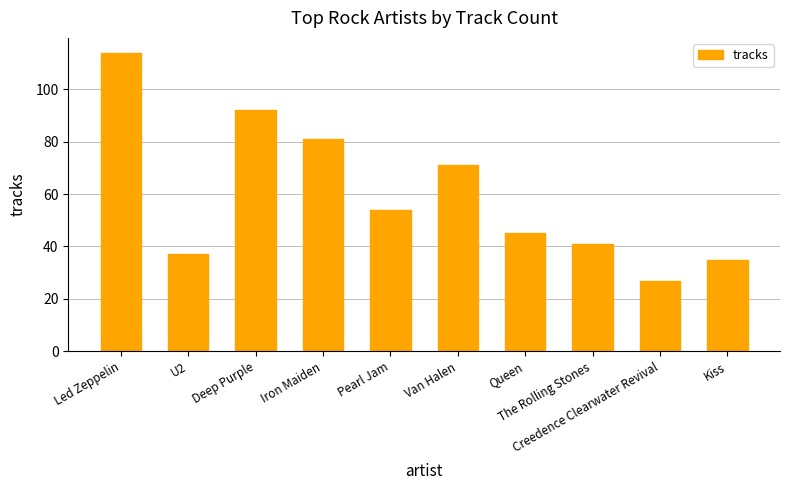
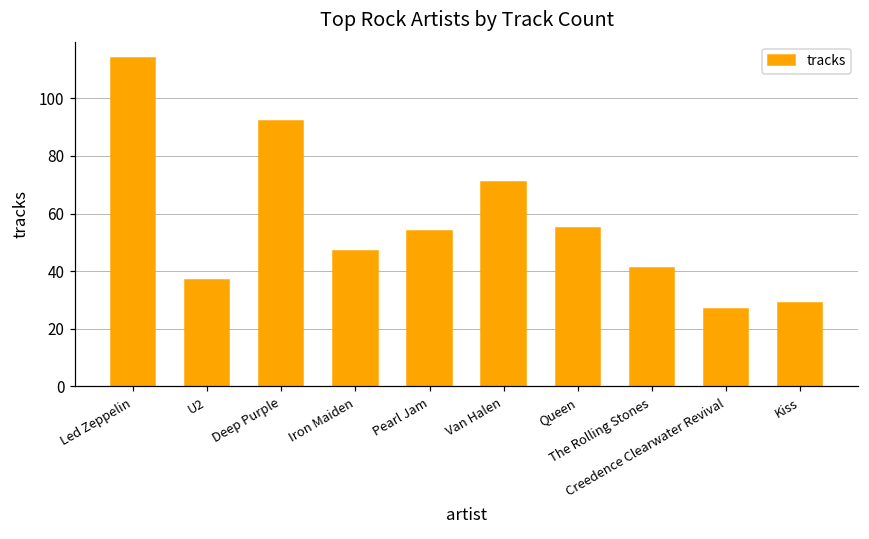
  {
    "Led Zeppelin": 114,
    "U2": 37,
    "Deep Purple": 92,
-   "Iron Maiden": 81,
+   "Iron Maiden": 47,
    "Pearl Jam": 54,
    "Van Halen": 71,
-   "Queen": 45,
+   "Queen": 55,
    "The Rolling Stones": 41,
    "Creedence Clearwater Revival": 27,
-   "Kiss": 35
+   "Kiss": 29
  }
